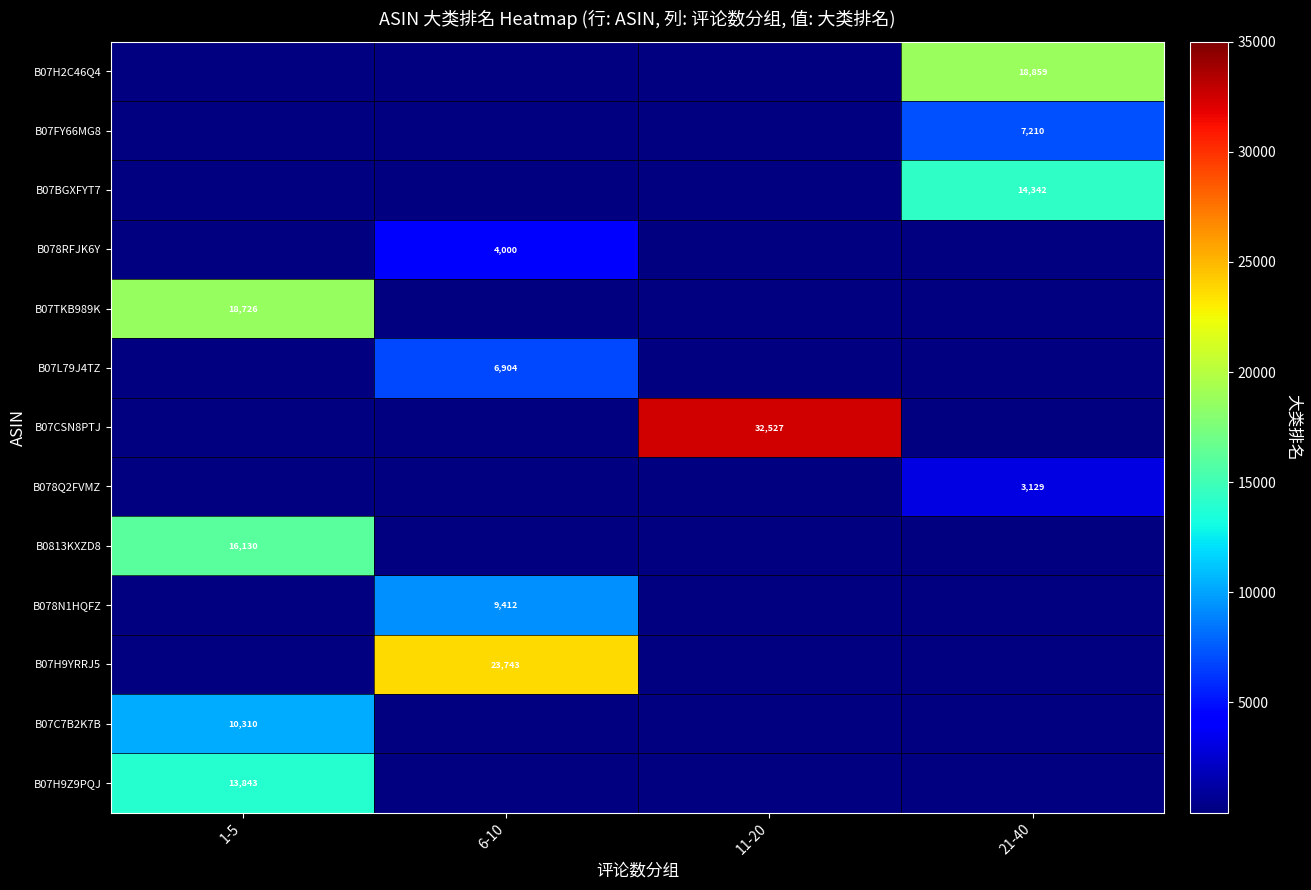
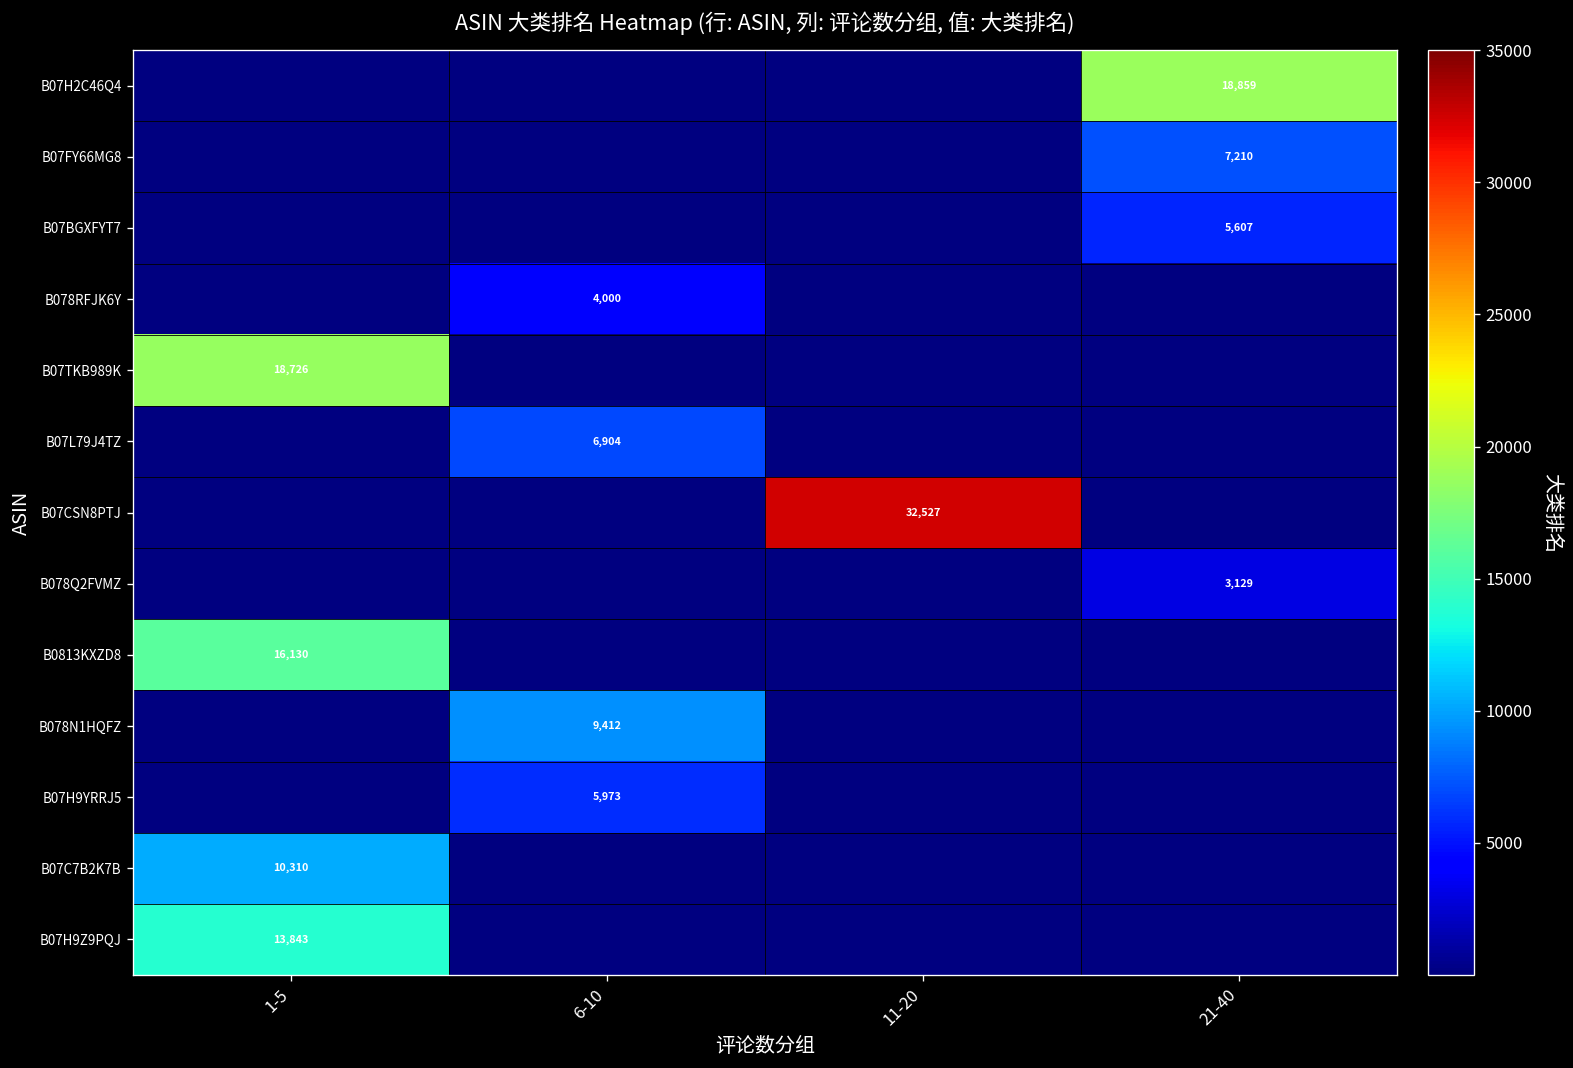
  {
    "B07H2C46Q4": {
      "21-40": "18,859"
    },
    "B07FY66MG8": {
      "21-40": "7,210"
    },
    "B07BGXFYT7": {
-     "21-40": "14,342"
+     "21-40": "5,607"
    },
    "B078RFJK6Y": {
      "6-10": "4,000"
    },
    "B07TKB989K": {
      "1-5": "18,726"
    },
    "B07L79J4TZ": {
      "6-10": "6,904"
    },
    "B07CSN8PTJ": {
      "11-20": "32,527"
    },
    "B078Q2FVMZ": {
      "21-40": "3,129"
    },
    "B0813KXZD8": {
      "1-5": "16,130"
    },
    "B078N1HQFZ": {
      "6-10": "9,412"
    },
    "B07H9YRRJ5": {
-     "6-10": "23,743"
+     "6-10": "5,973"
    },
    "B07C7B2K7B": {
      "1-5": "10,310"
    },
    "B07H9Z9PQJ": {
      "1-5": "13,843"
    }
  }
